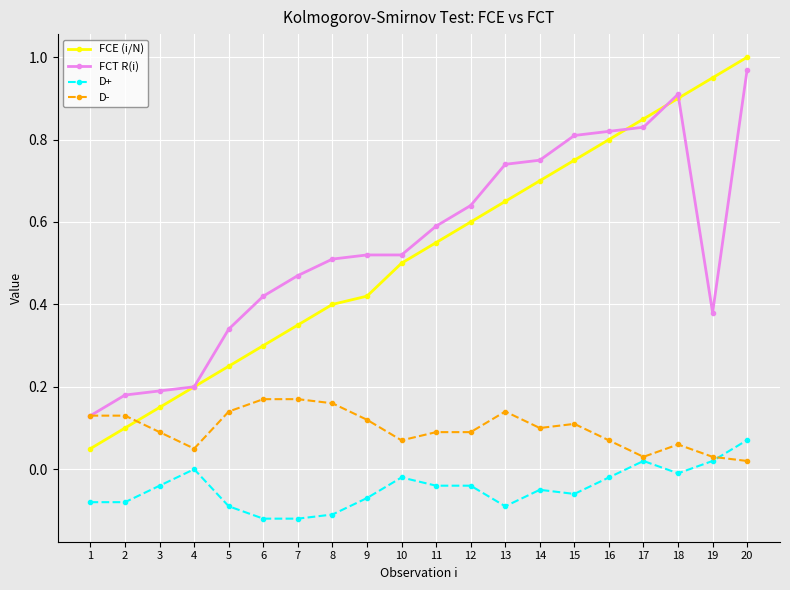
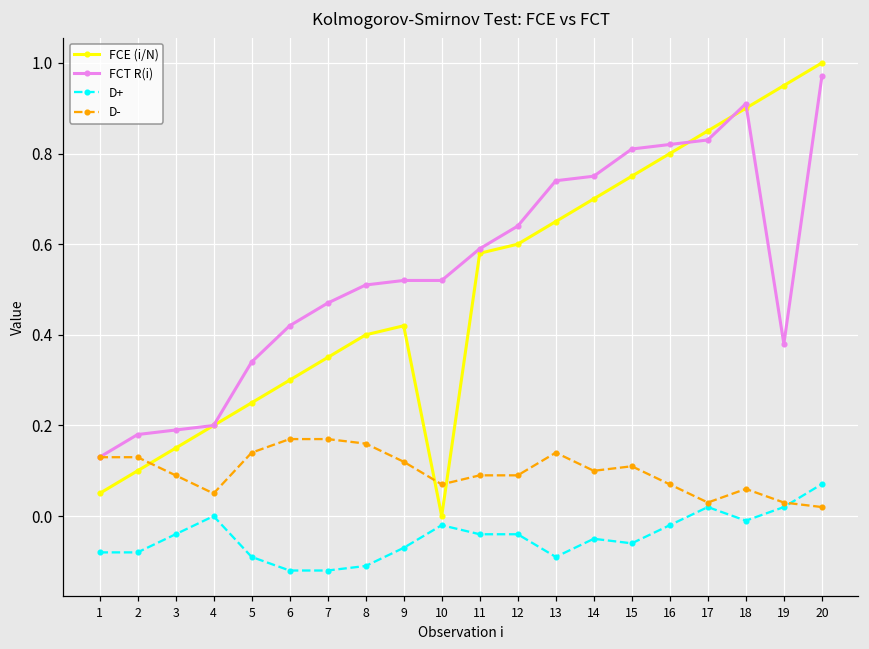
  {
    "FCE (i/N)": {
      "1": 0.05,
      "2": 0.10,
      "3": 0.15,
      "5": 0.25,
      "6": 0.30,
      "7": 0.35,
      "8": 0.40,
      "9": 0.42,
-     "10": 0.5,
-     "11": 0.55,
+     "10": 0.0,
+     "11": 0.58,
      "12": 0.60,
      "13": 0.65,
      "14": 0.70,
      "15": 0.75,
      "16": 0.80,
      "17": 0.85,
      "18": 0.90,
      "19": 0.95,
      "20": 1.00
    },
    "FCT R(i)": {
      "2": 0.18,
      "3": 0.19,
      "5": 0.34,
      "6": 0.42,
      "7": 0.47,
      "8": 0.51,
      "9": 0.52,
      "10": 0.52,
      "11": 0.59,
      "12": 0.64,
      "13": 0.74,
      "14": 0.75,
      "15": 0.81,
      "16": 0.82,
      "17": 0.83,
      "18": 0.91,
      "19": 0.38,
      "20": 0.97
    },
    "D+": {
      "1": -0.08,
      "2": -0.08,
      "3": -0.04,
      "4": 0.00,
      "5": -0.09,
      "6": -0.12,
      "7": -0.12,
      "8": -0.11,
      "9": -0.07,
      "10": -0.02,
      "11": -0.04,
      "12": -0.04,
      "13": -0.09,
      "14": -0.05,
      "15": -0.06,
      "16": -0.02,
      "17": 0.02,
      "18": -0.01,
      "19": 0.02,
      "20": 0.07
    },
    "D-": {
      "2": 0.13,
      "3": 0.09,
      "4": 0.05,
      "5": 0.14,
      "6": 0.17,
      "7": 0.17,
      "8": 0.16,
      "9": 0.12,
      "10": 0.07,
      "11": 0.09,
      "12": 0.09,
      "13": 0.14,
      "14": 0.10,
      "15": 0.11,
      "16": 0.07,
      "17": 0.03,
      "18": 0.06,
      "19": 0.03,
      "20": 0.02
    }
  }
